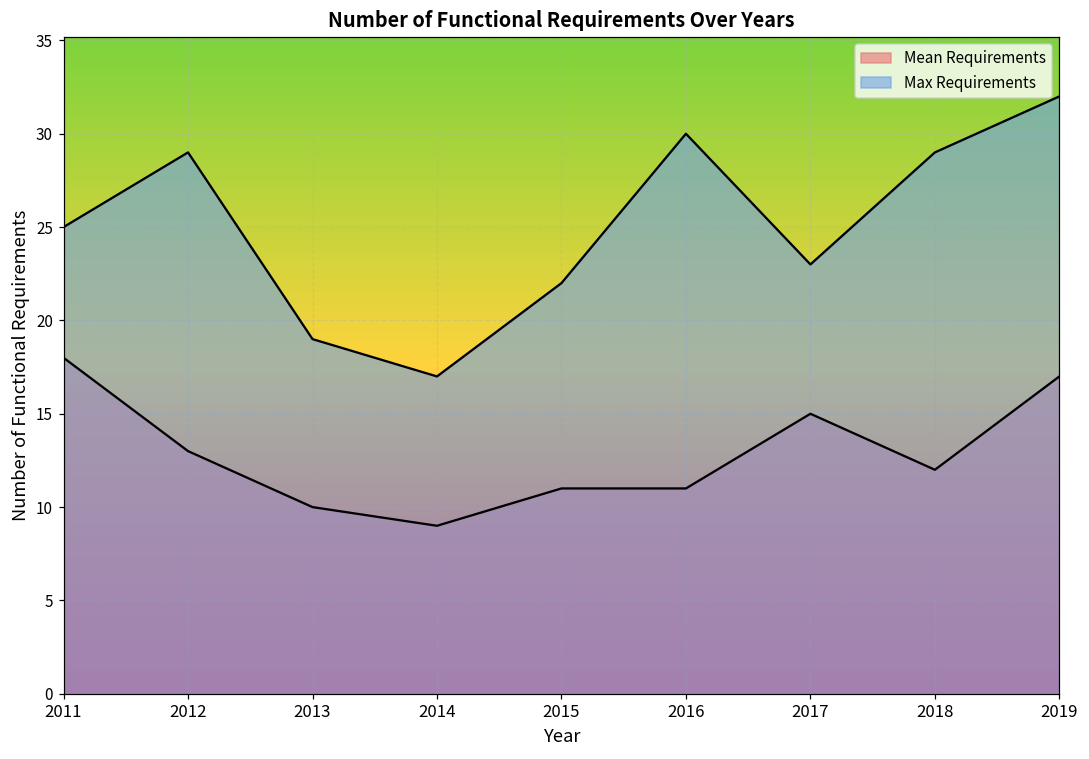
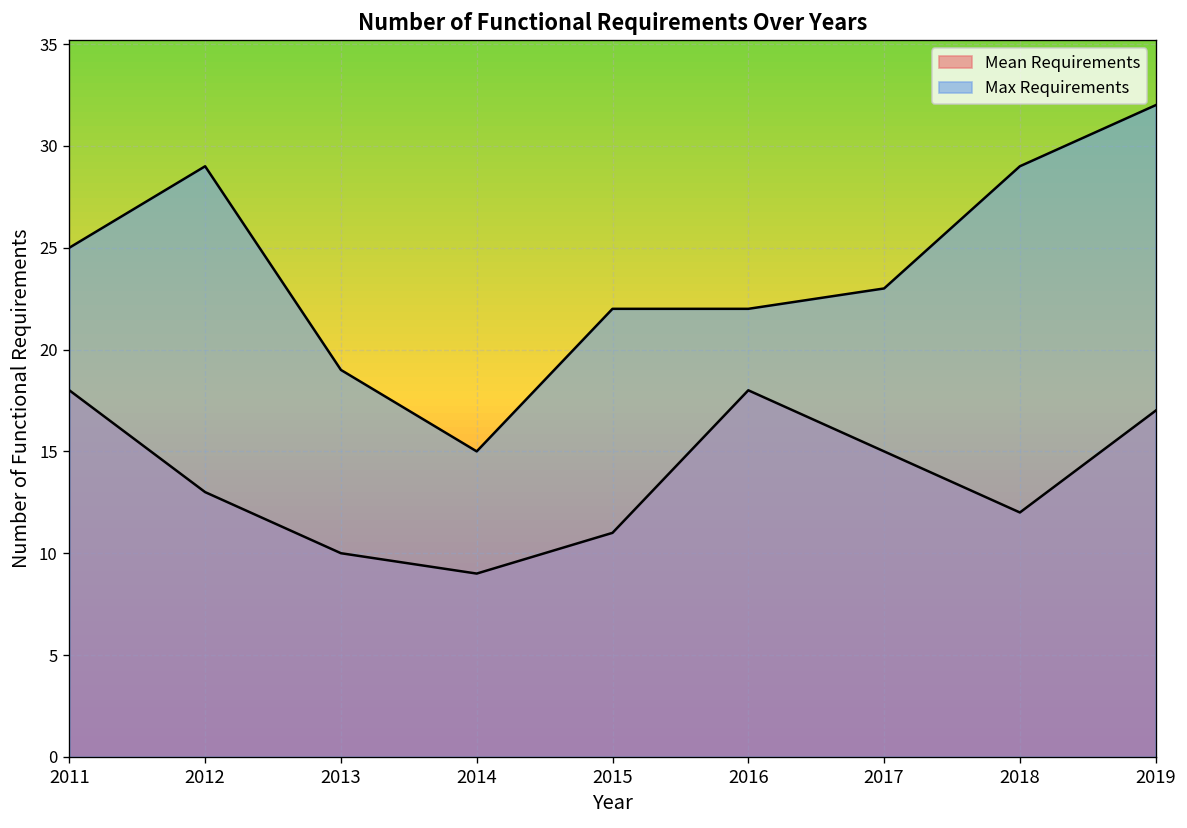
  {
    "Mean Requirements": {
      "2011": 18,
      "2012": 13,
      "2013": 10,
      "2014": 9,
      "2015": 11,
-     "2016": 11,
+     "2016": 18,
      "2017": 15,
      "2018": 12,
      "2019": 17
    },
    "Max Requirements": {
      "2011": 25,
      "2012": 29,
      "2013": 19,
-     "2014": 17,
+     "2014": 15,
      "2015": 22,
-     "2016": 30,
+     "2016": 22,
      "2017": 23,
      "2018": 29,
      "2019": 32
    }
  }
